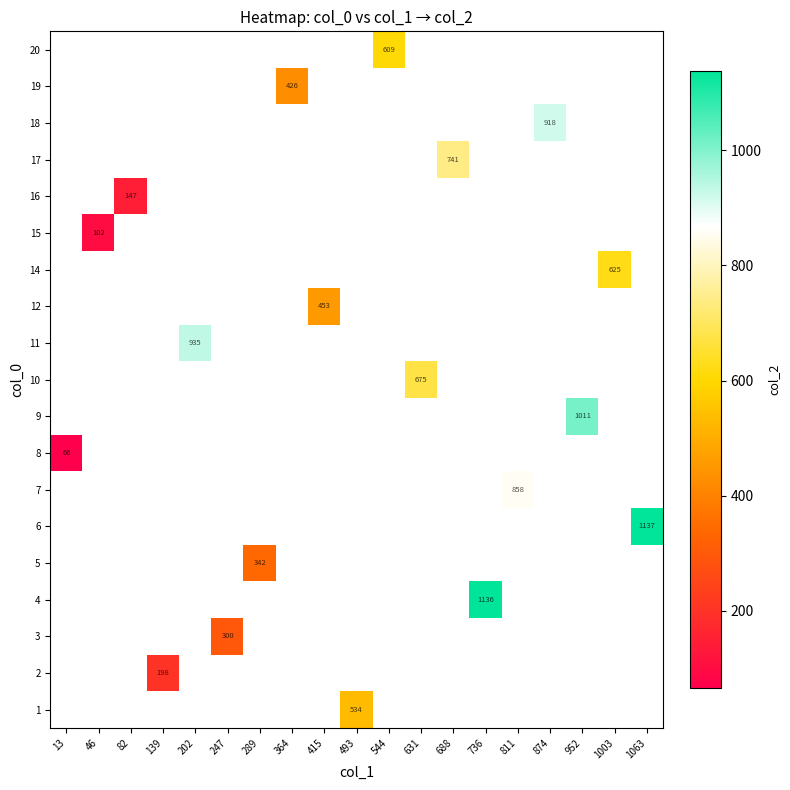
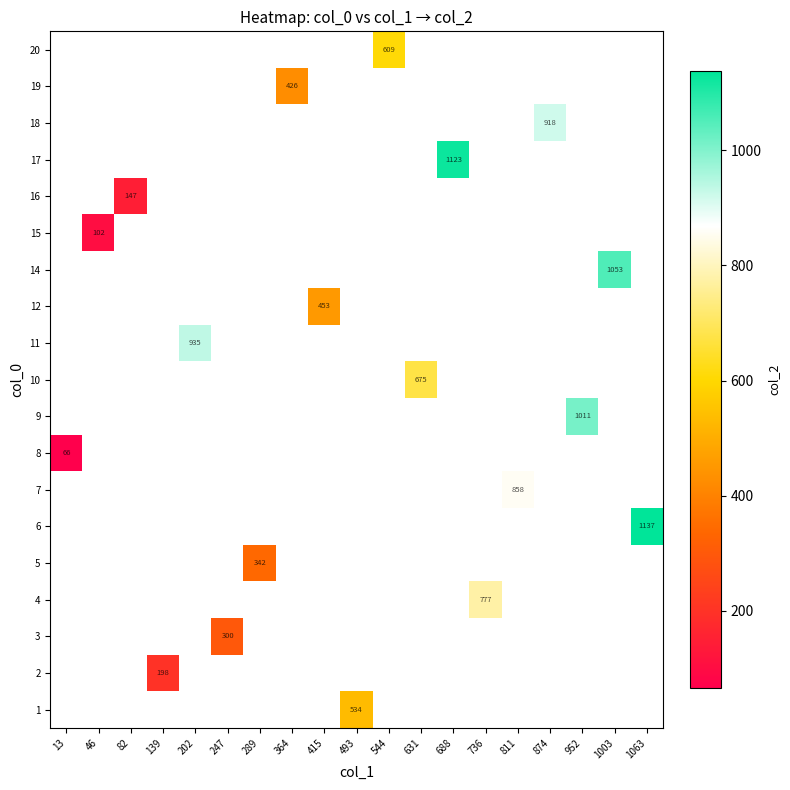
  {
    "20": {
      "544": 609
    },
    "19": {
      "364": 426
    },
    "18": {
      "874": 918
    },
    "17": {
-     "688": 741
+     "688": 1123
    },
    "16": {
      "82": 147
    },
    "15": {
      "46": 102
    },
    "14": {
-     "1003": 625
+     "1003": 1053
    },
    "12": {
      "415": 453
    },
    "11": {
      "202": 935
    },
    "10": {
      "631": 675
    },
    "9": {
      "952": 1011
    },
    "8": {
      "13": 66
    },
    "7": {
      "811": 858
    },
    "6": {
      "1063": 1137
    },
    "5": {
      "289": 342
    },
    "4": {
-     "736": 1136
+     "736": 777
    },
    "3": {
      "247": 300
    },
    "2": {
      "139": 198
    },
    "1": {
      "493": 534
    }
  }
